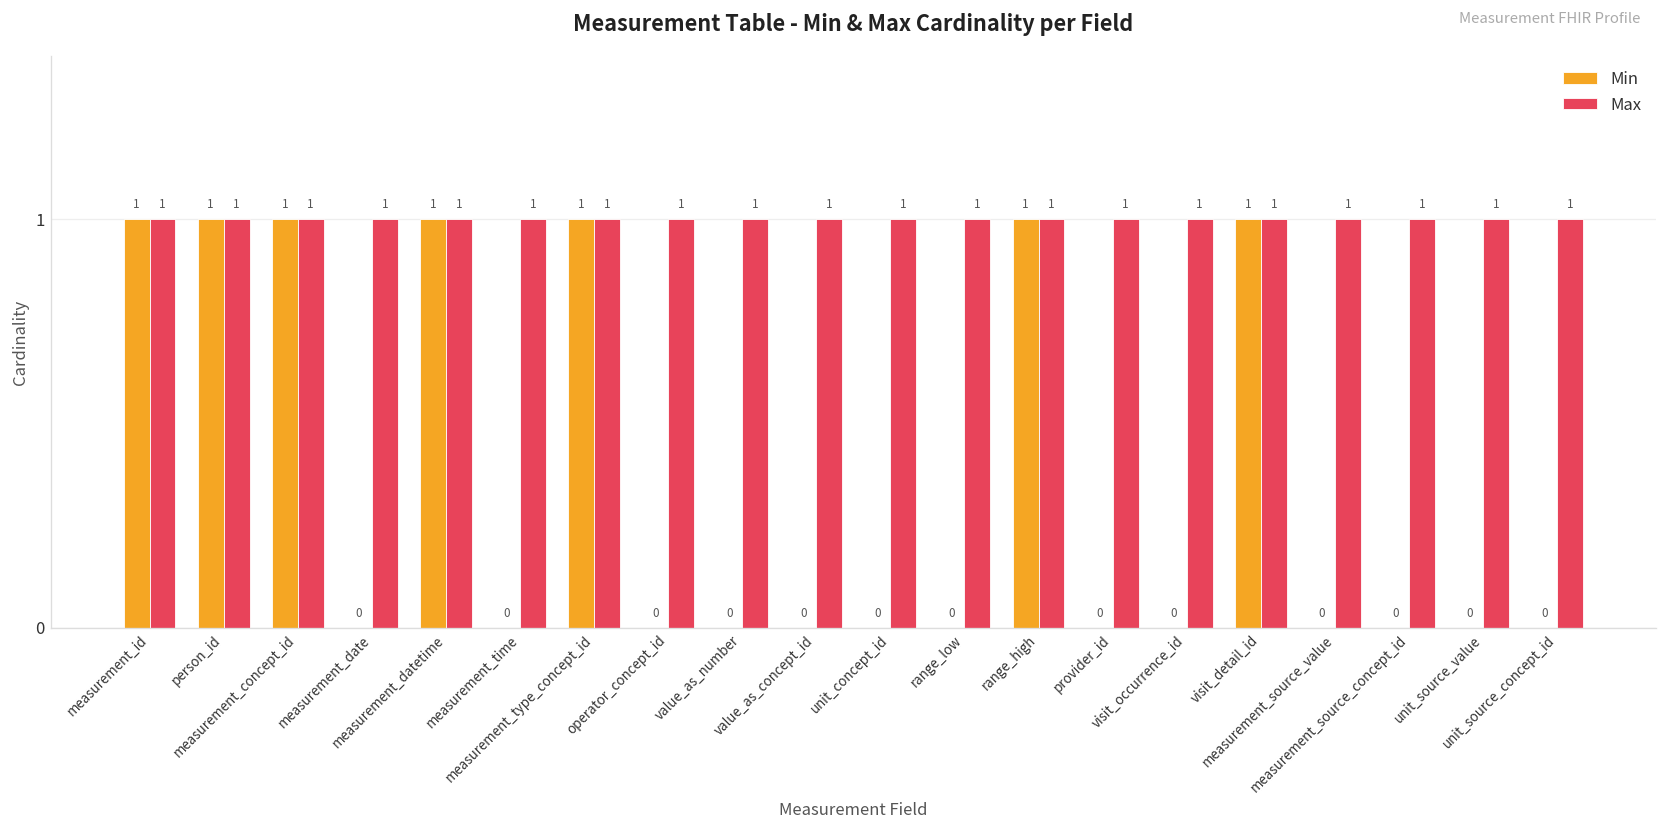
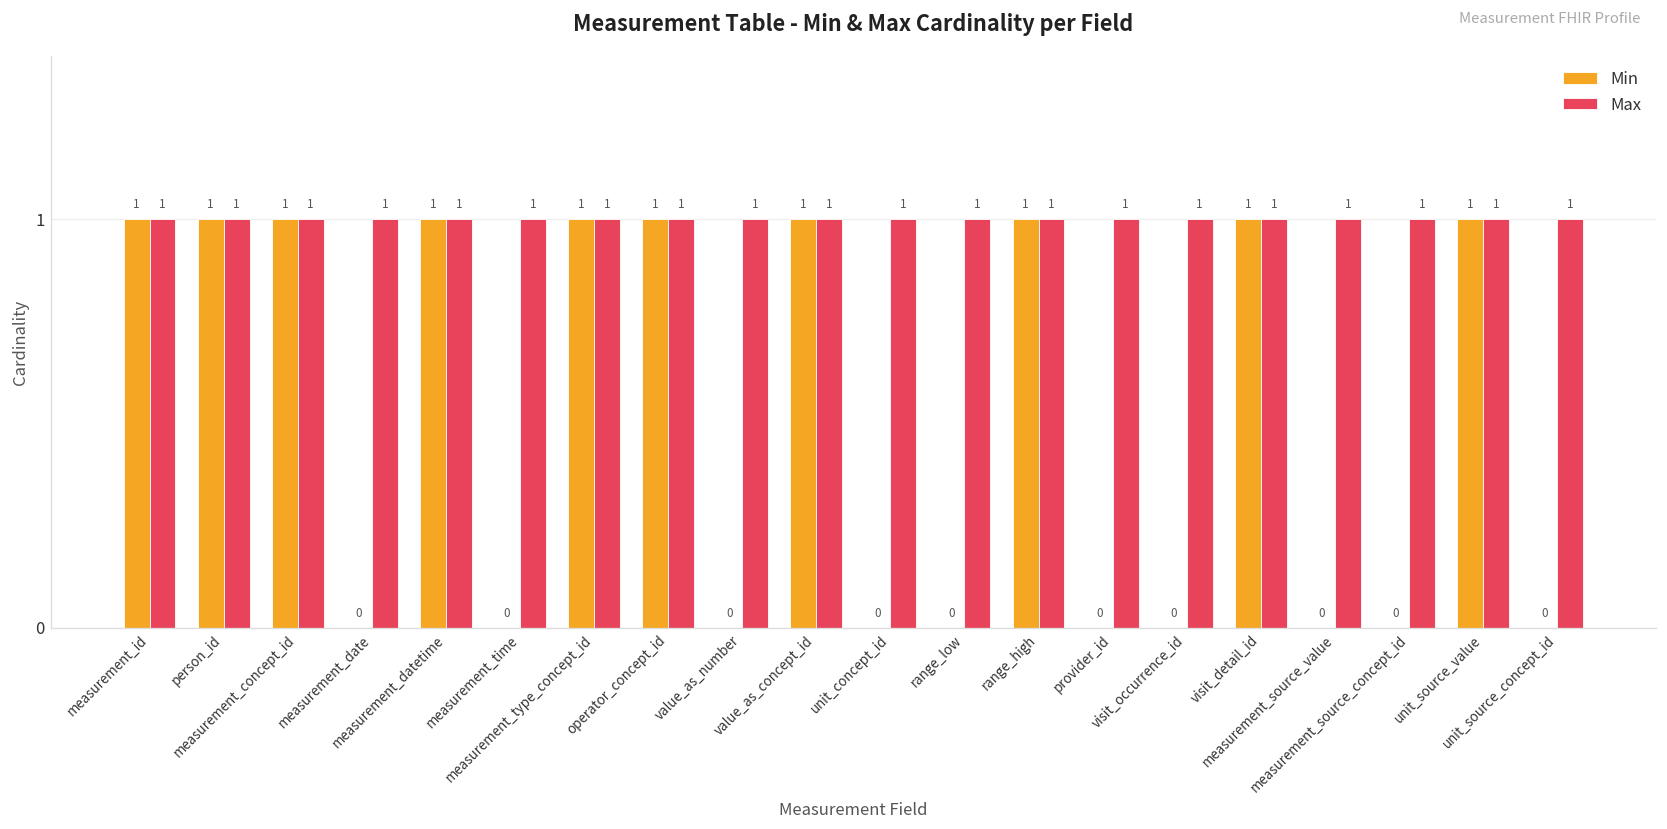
  {
    "Min": {
      "measurement_id": 1,
      "person_id": 1,
      "measurement_concept_id": 1,
      "measurement_date": 0,
      "measurement_datetime": 1,
      "measurement_time": 0,
      "measurement_type_concept_id": 1,
-     "operator_concept_id": 0,
+     "operator_concept_id": 1,
      "value_as_number": 0,
-     "value_as_concept_id": 0,
+     "value_as_concept_id": 1,
      "unit_concept_id": 0,
      "range_low": 0,
      "range_high": 1,
      "provider_id": 0,
      "visit_occurrence_id": 0,
      "visit_detail_id": 1,
      "measurement_source_value": 0,
      "measurement_source_concept_id": 0,
-     "unit_source_value": 0,
+     "unit_source_value": 1,
      "unit_source_concept_id": 0
    },
    "Max": {
      "measurement_id": 1,
      "person_id": 1,
      "measurement_concept_id": 1,
      "measurement_date": 1,
      "measurement_datetime": 1,
      "measurement_time": 1,
      "measurement_type_concept_id": 1,
      "operator_concept_id": 1,
      "value_as_number": 1,
      "value_as_concept_id": 1,
      "unit_concept_id": 1,
      "range_low": 1,
      "range_high": 1,
      "provider_id": 1,
      "visit_occurrence_id": 1,
      "visit_detail_id": 1,
      "measurement_source_value": 1,
      "measurement_source_concept_id": 1,
      "unit_source_value": 1,
      "unit_source_concept_id": 1
    }
  }
